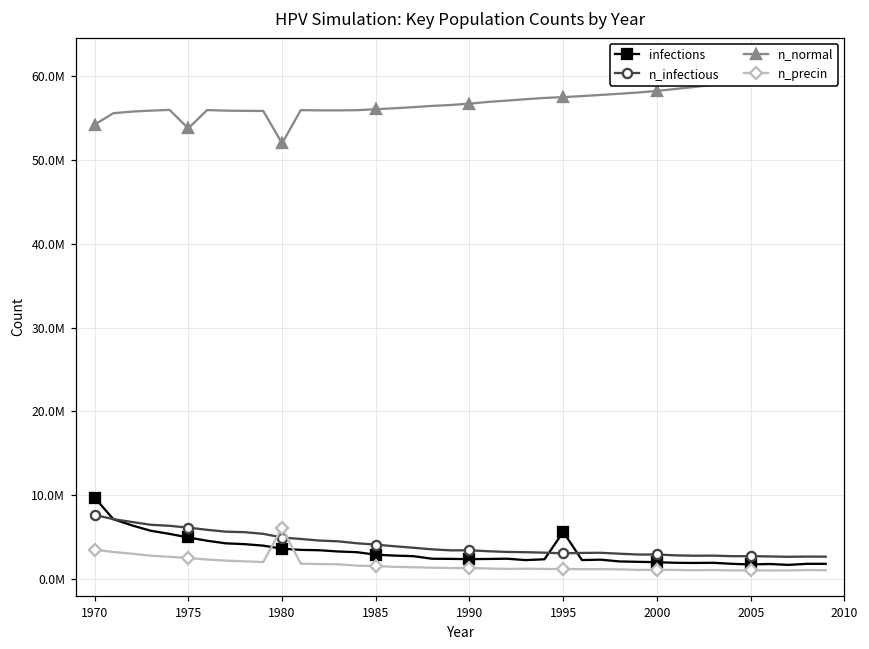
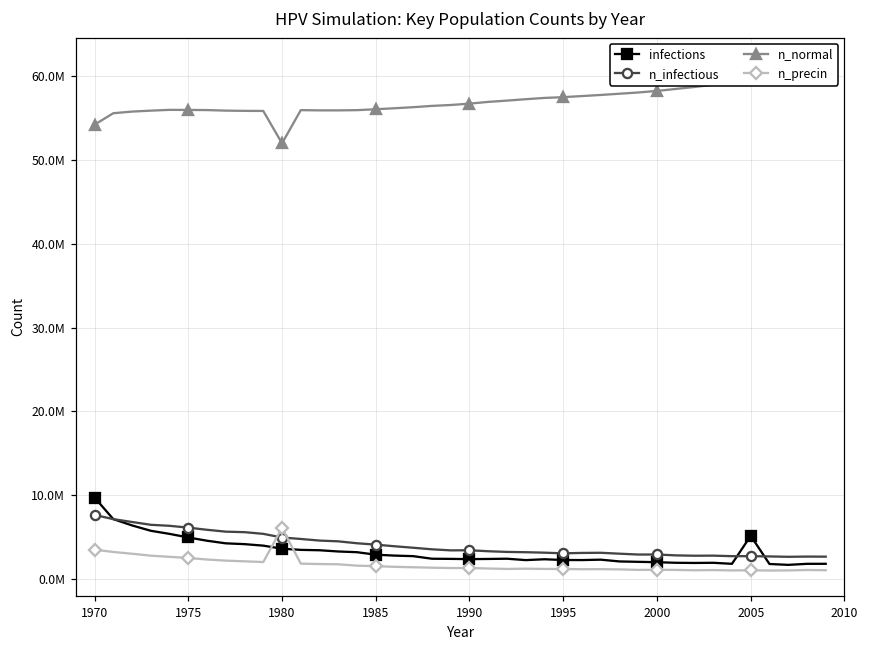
  {
    "infections": {
      "1970": 10000000,
      "1975": 5000000,
      "1980": 4000000,
      "1985": 3000000,
      "1990": 2000000,
-     "1995": 6000000,
+     "1995": 2000000,
      "2000": 2000000,
-     "2005": 2000000
+     "2005": 5000000
    },
    "n_infectious": {
      "1970": 8000000,
      "1975": 6000000,
      "1980": 5000000,
      "1985": 4000000,
      "1990": 3000000,
      "1995": 3000000,
      "2000": 3000000,
      "2005": 3000000
    },
    "n_normal": {
      "1970": 54000000,
-     "1975": 54000000,
+     "1975": 56000000,
      "1980": 52000000,
      "1985": 56000000,
      "1990": 57000000,
      "1995": 57000000,
      "2000": 58000000
    },
    "n_precin": {
      "1970": 4000000,
      "1975": 3000000,
      "1980": 6000000,
      "1985": 2000000,
      "1990": 1000000,
      "1995": 1000000,
      "2000": 1000000,
      "2005": 1000000
    }
  }
